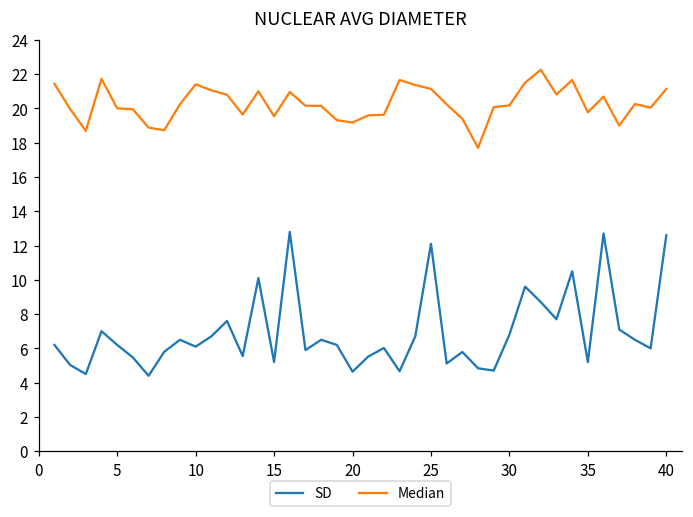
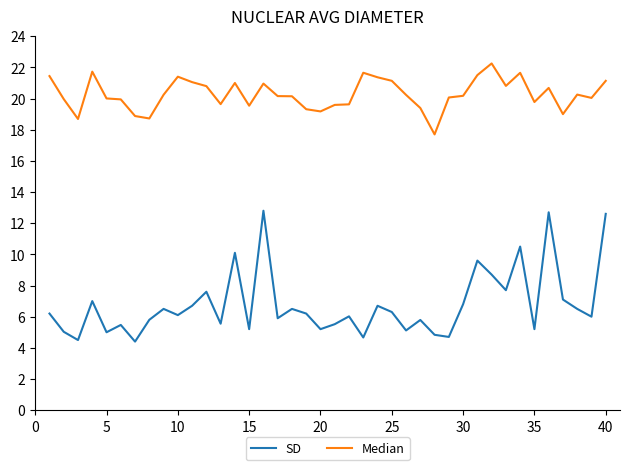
  {
    "SD": {
-     "5": 6.2,
+     "5": 5.0,
      "10": 6.1,
      "15": 5.2,
-     "20": 4.6,
-     "25": 12.1,
+     "20": 5.2,
+     "25": 6.3,
      "30": 6.8,
      "35": 5.2,
      "40": 12.6
    },
    "Median": {
      "5": 20.0,
      "10": 21.4,
      "15": 19.5,
      "20": 19.2,
      "25": 21.1,
      "30": 20.2,
      "35": 19.8,
      "40": 21.1
    }
  }
